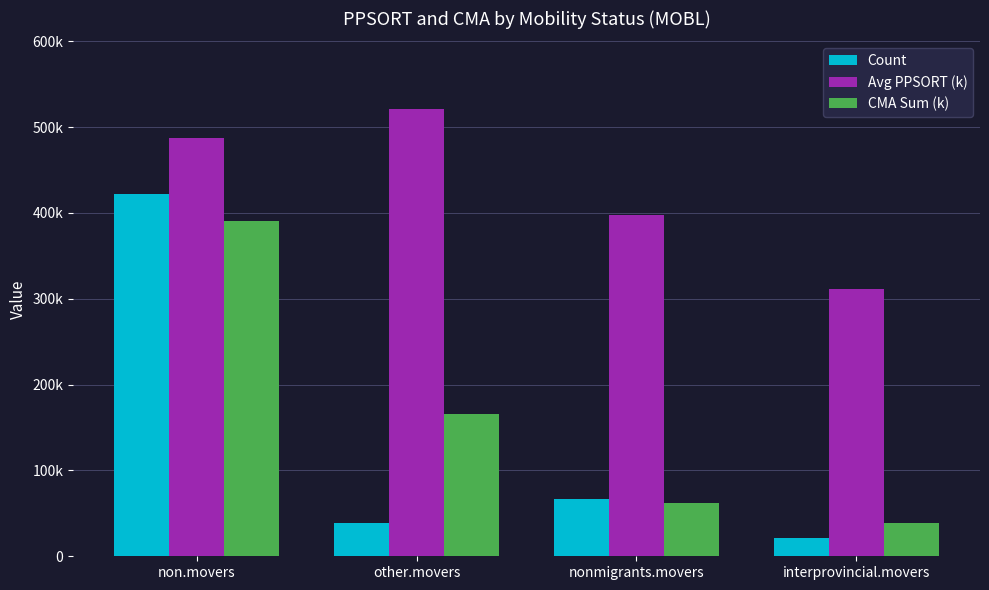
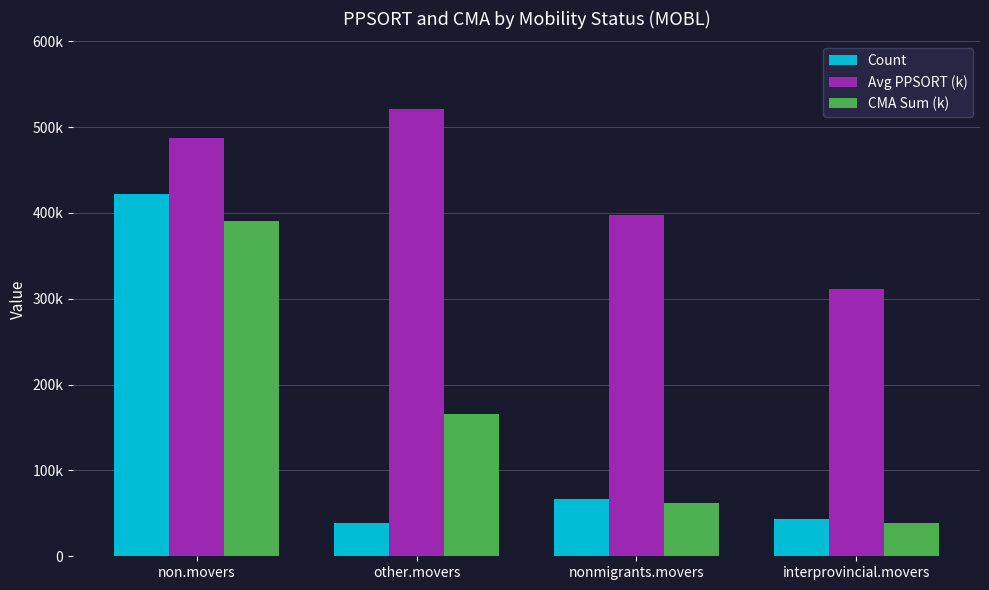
  {
    "Count": {
      "non.movers": 420000,
      "other.movers": 40000,
      "nonmigrants.movers": 70000,
-     "interprovincial.movers": 20000
+     "interprovincial.movers": 40000
    },
    "Avg PPSORT (k)": {
      "non.movers": 490000,
      "other.movers": 520000,
      "nonmigrants.movers": 400000,
      "interprovincial.movers": 310000
    },
    "CMA Sum (k)": {
      "non.movers": 390000,
      "other.movers": 170000,
      "nonmigrants.movers": 60000,
      "interprovincial.movers": 40000
    }
  }
